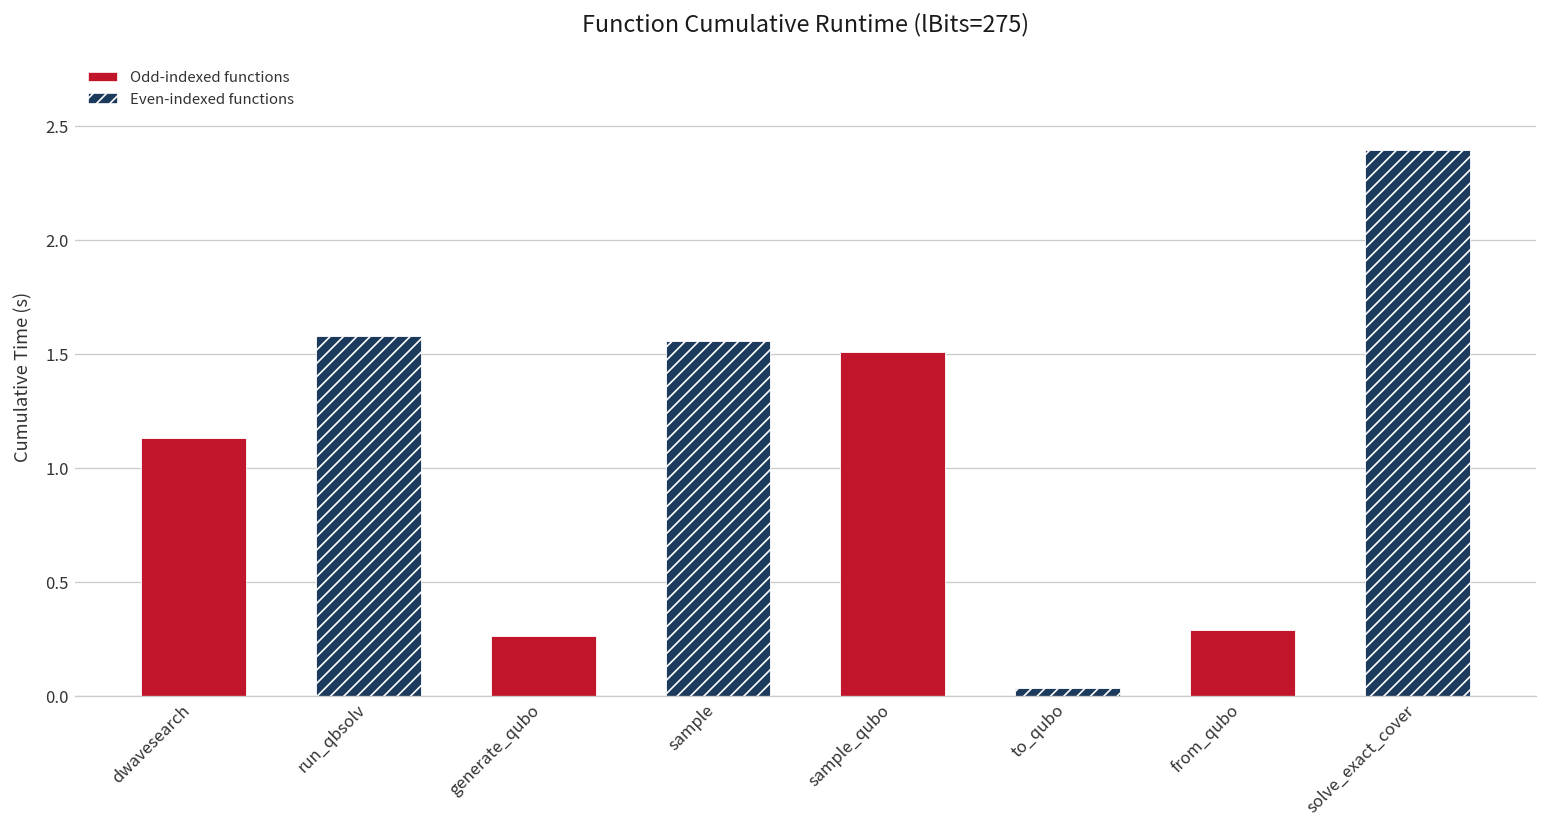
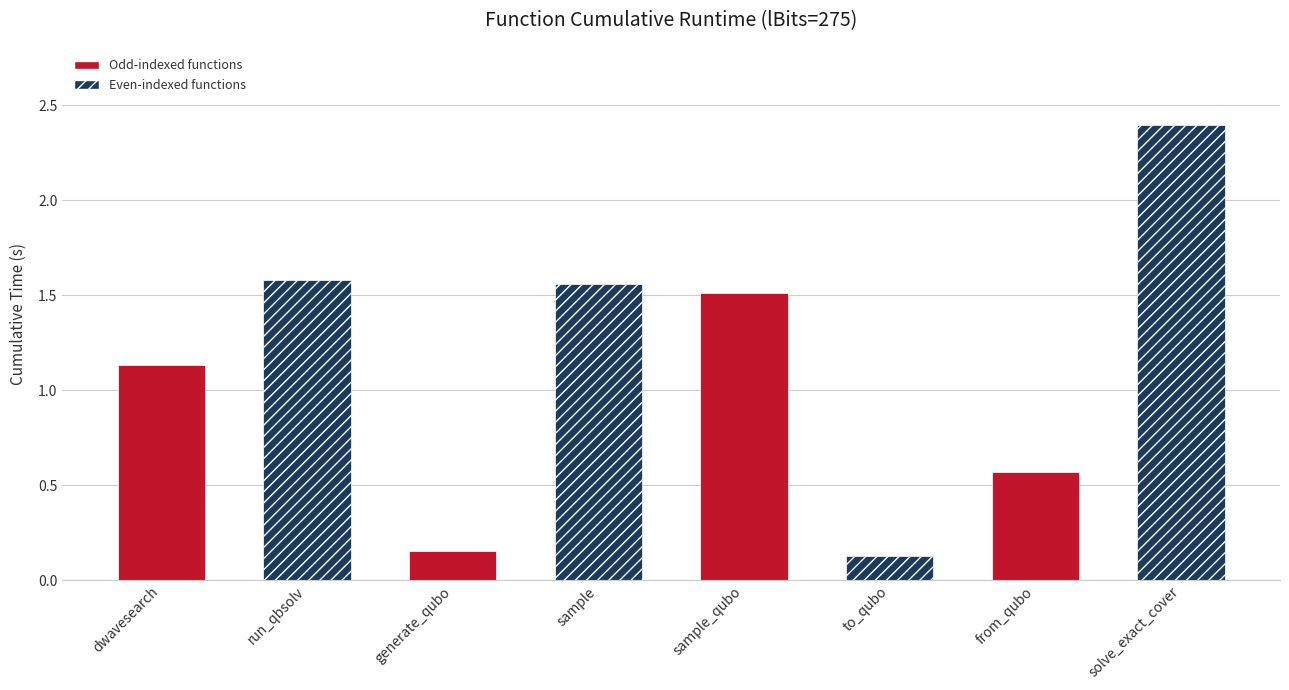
  {
    "dwavesearch": 1.13,
    "run_qbsolv": 1.58,
-   "generate_qubo": 0.26,
+   "generate_qubo": 0.15,
    "sample": 1.56,
    "sample_qubo": 1.51,
-   "to_qubo": 0.04,
-   "from_qubo": 0.29,
+   "to_qubo": 0.13,
+   "from_qubo": 0.57,
    "solve_exact_cover": 2.40
  }
